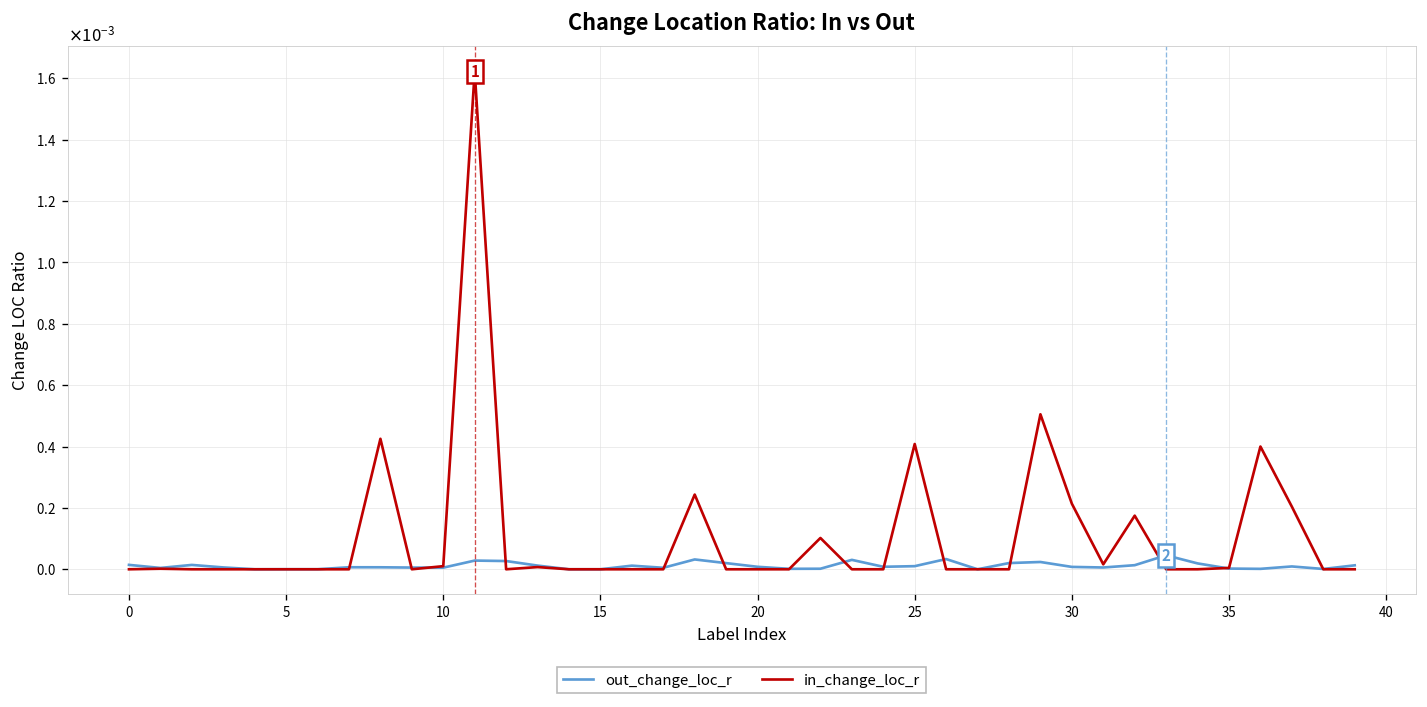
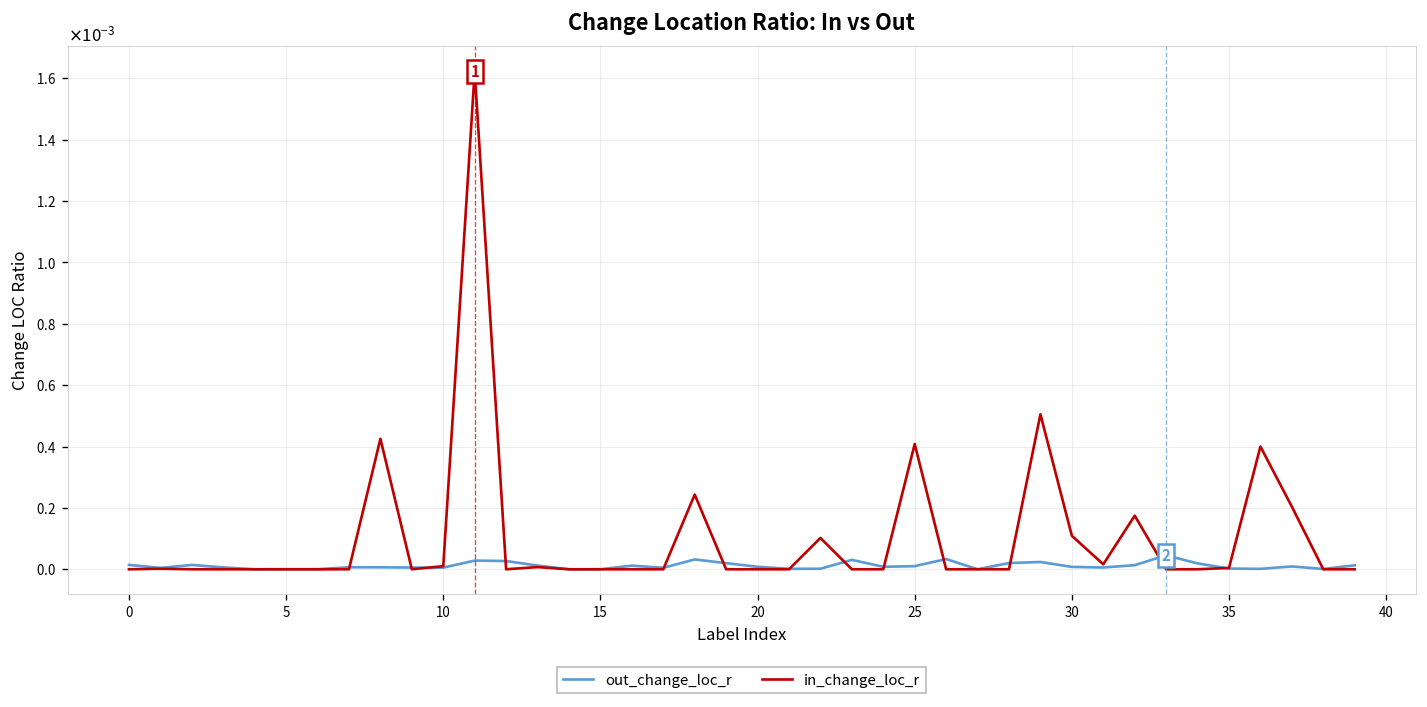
  {
    "out_change_loc_r": {
      "0": 0.00001,
      "25": 0.00001,
      "30": 0.00001
    },
    "in_change_loc_r": {
      "0": 0.00000,
      "25": 0.00041,
-     "30": 0.00021
+     "30": 0.00011
    }
  }
